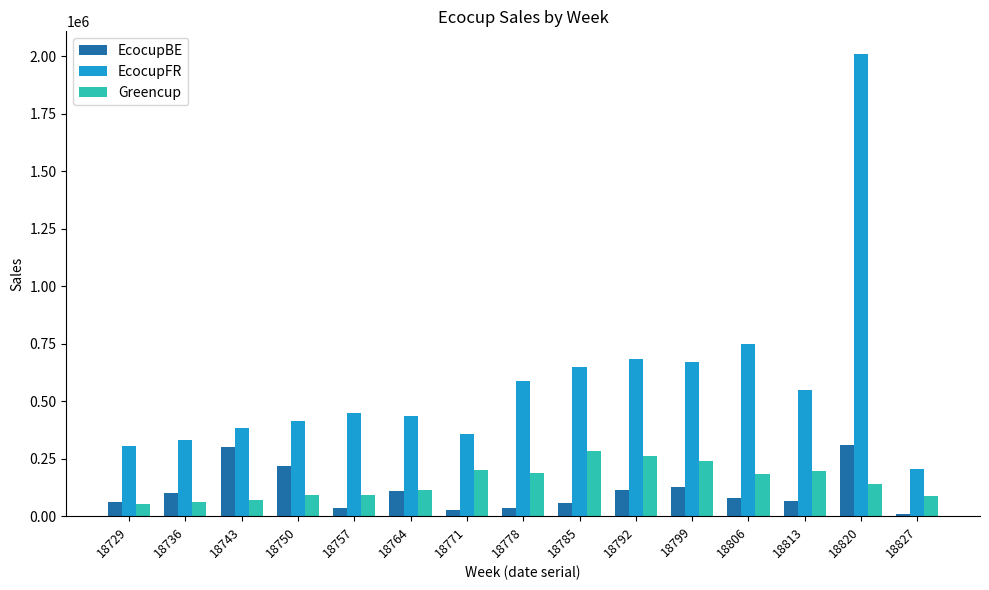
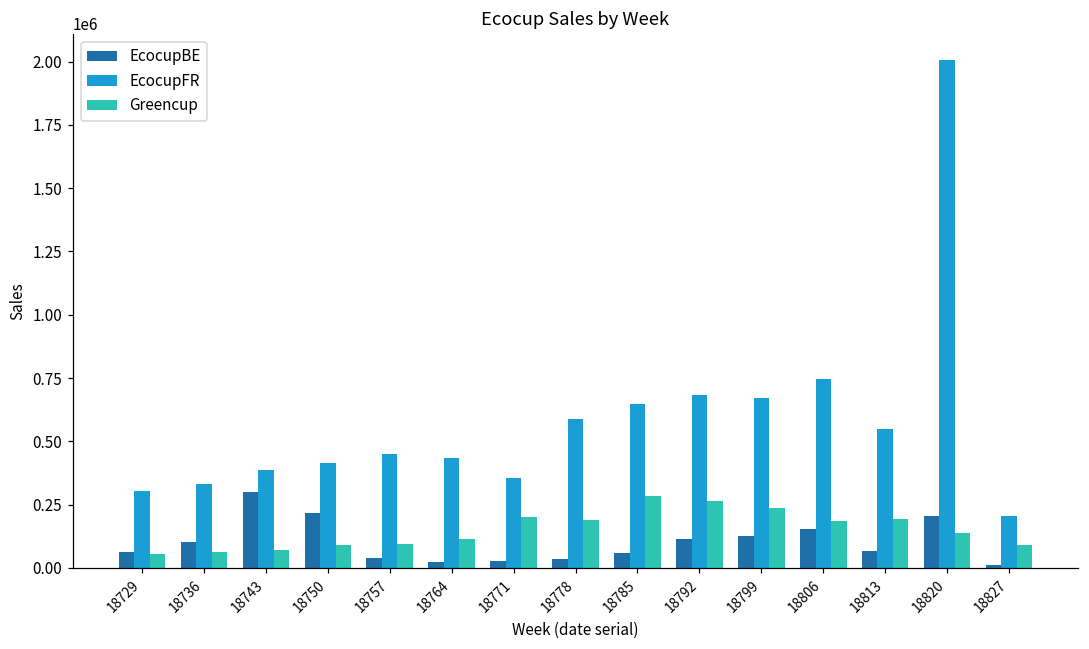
  {
    "EcocupBE": {
      "18729": 60000,
      "18736": 100000,
      "18743": 300000,
      "18750": 220000,
      "18757": 40000,
-     "18764": 110000,
+     "18764": 20000,
      "18771": 30000,
      "18778": 40000,
      "18785": 60000,
      "18792": 110000,
      "18799": 130000,
-     "18806": 80000,
+     "18806": 150000,
      "18813": 70000,
-     "18820": 310000
+     "18820": 210000
    }
  }
